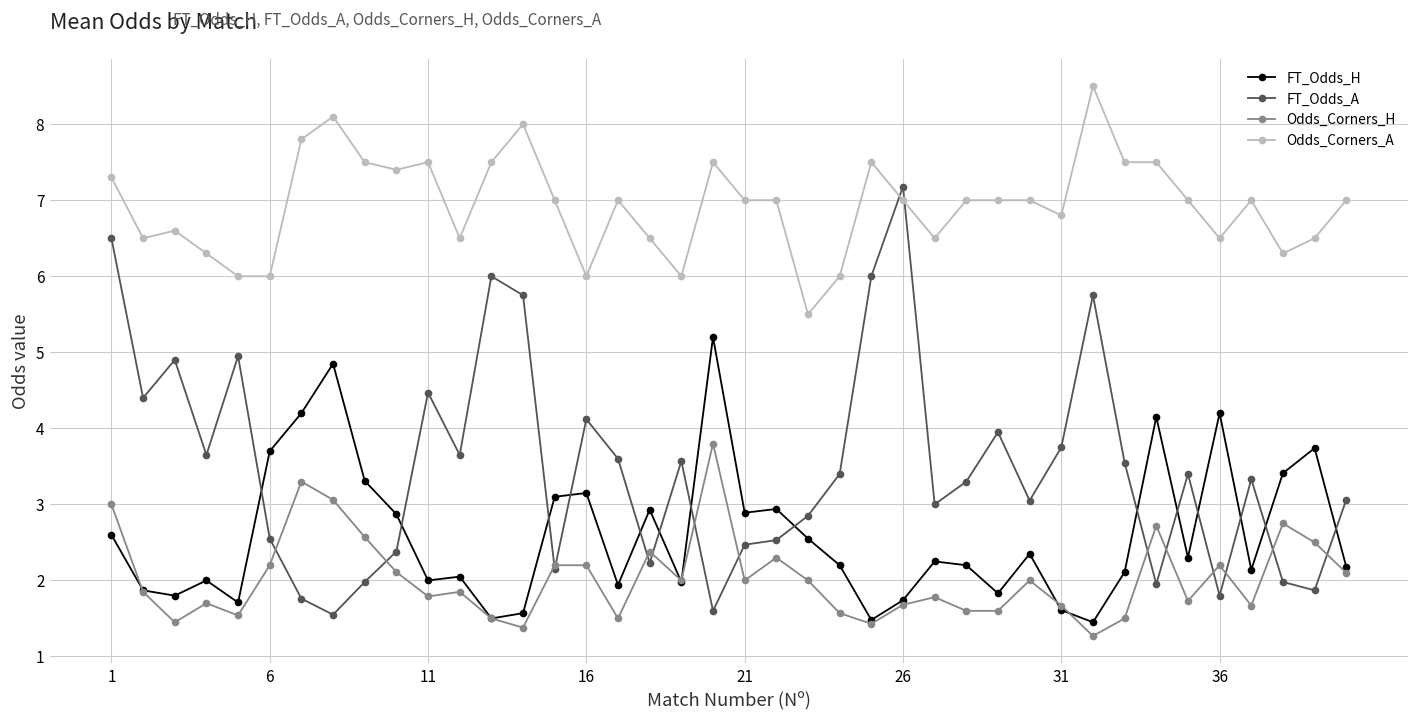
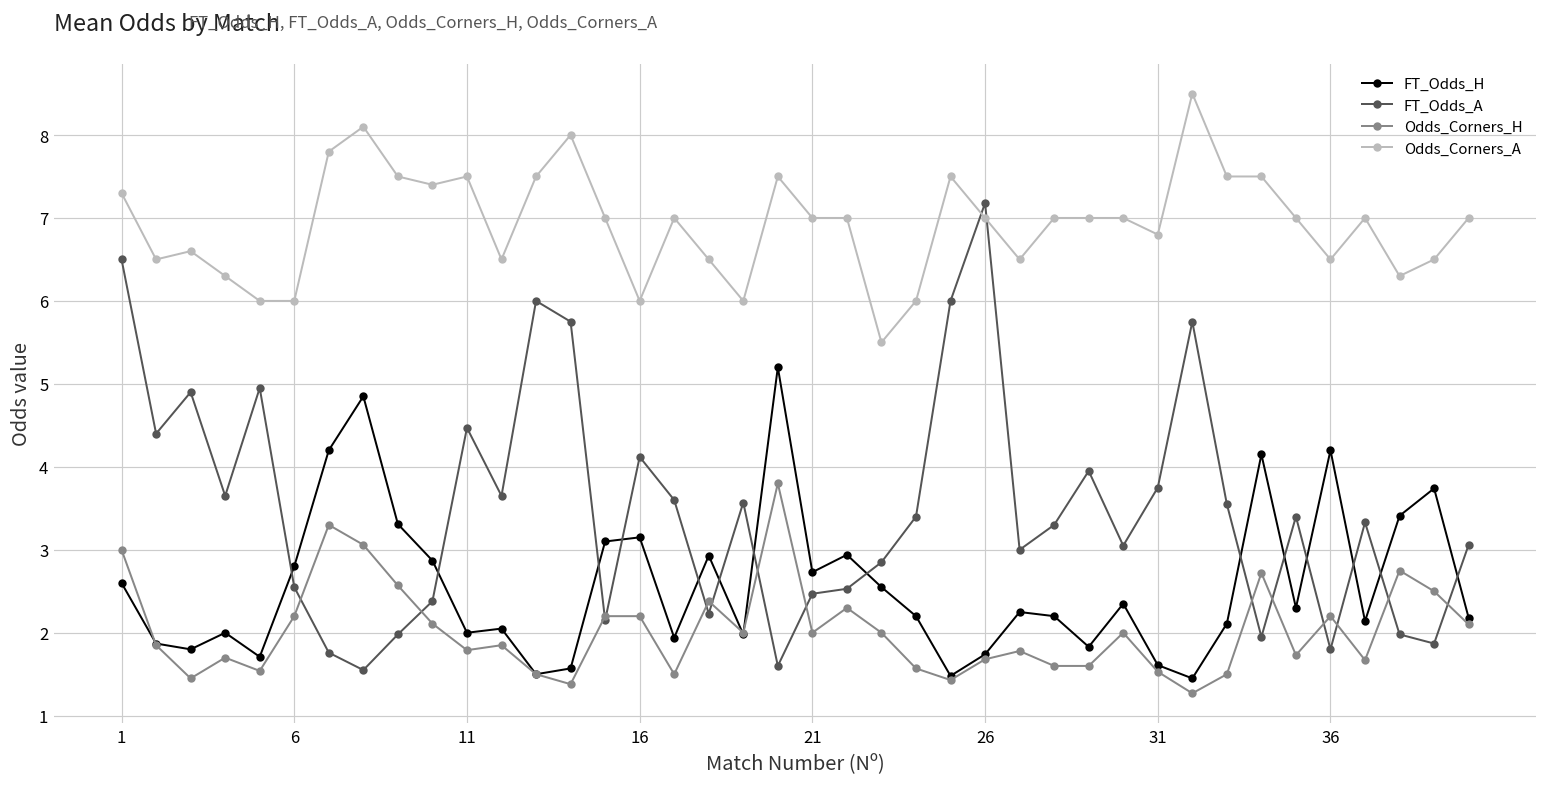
  {
    "FT_Odds_H": {
      "1": 2.6,
-     "6": 3.7,
+     "6": 2.8,
      "11": 2.0,
      "16": 3.2,
-     "21": 2.9,
+     "21": 2.7,
      "26": 1.7,
      "31": 1.6,
      "36": 4.2
    },
    "FT_Odds_A": {
      "1": 6.5,
      "6": 2.6,
      "11": 4.5,
      "16": 4.1,
      "21": 2.5,
      "26": 7.2,
      "31": 3.8,
      "36": 1.8
    },
    "Odds_Corners_H": {
      "1": 3.0,
      "6": 2.2,
      "11": 1.8,
      "16": 2.2,
      "21": 2.0,
      "26": 1.7,
-     "31": 1.7,
+     "31": 1.5,
      "36": 2.2
    },
    "Odds_Corners_A": {
      "1": 7.3,
      "6": 6.0,
      "11": 7.5,
      "16": 6.0,
      "21": 7.0,
      "26": 7.0,
      "31": 6.8,
      "36": 6.5
    }
  }
